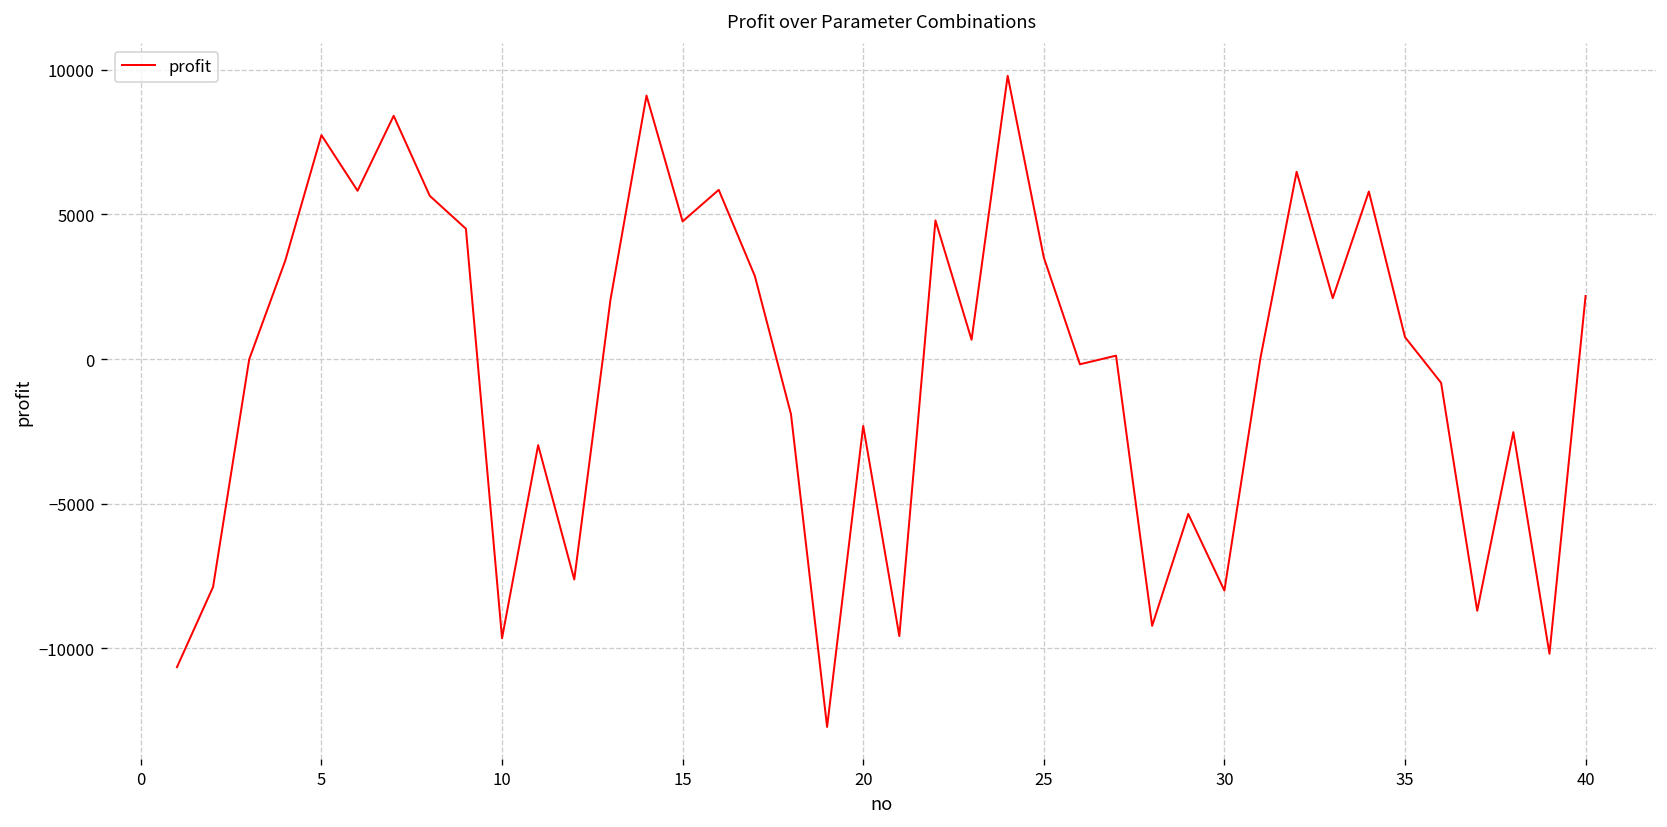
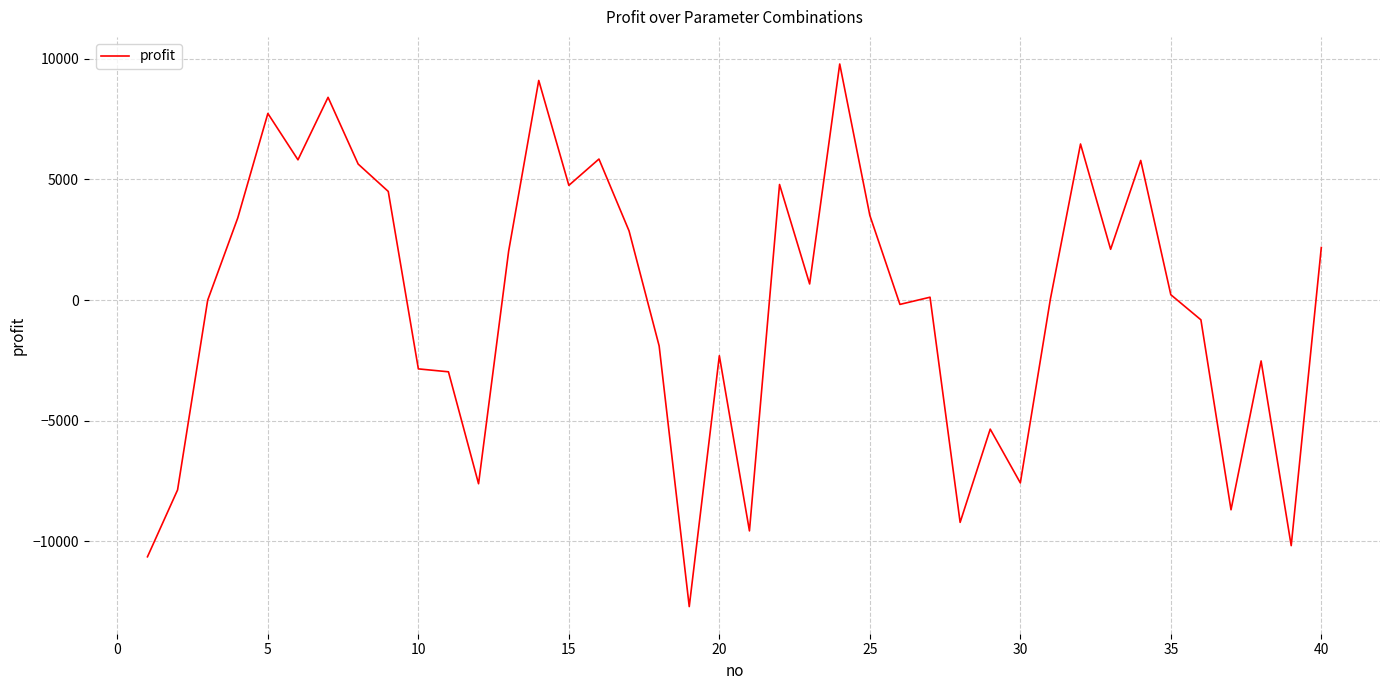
  {
    "5": 7700,
-   "10": -9700,
+   "10": -2900,
    "15": 4800,
    "20": -2300,
    "25": 3500,
-   "30": -8000,
-   "35": 800,
+   "30": -7600,
+   "35": 200,
    "40": 2200
  }
